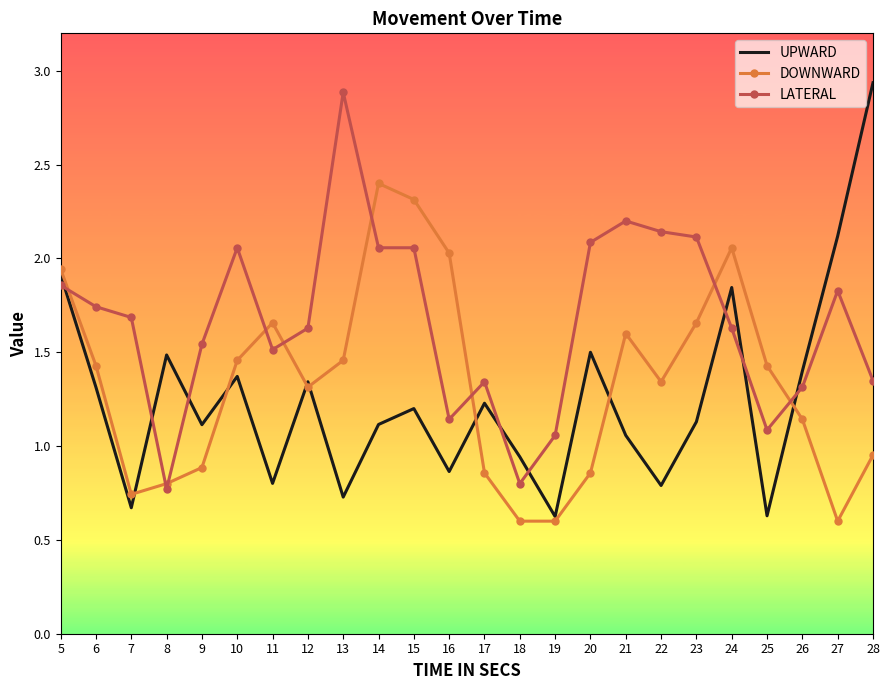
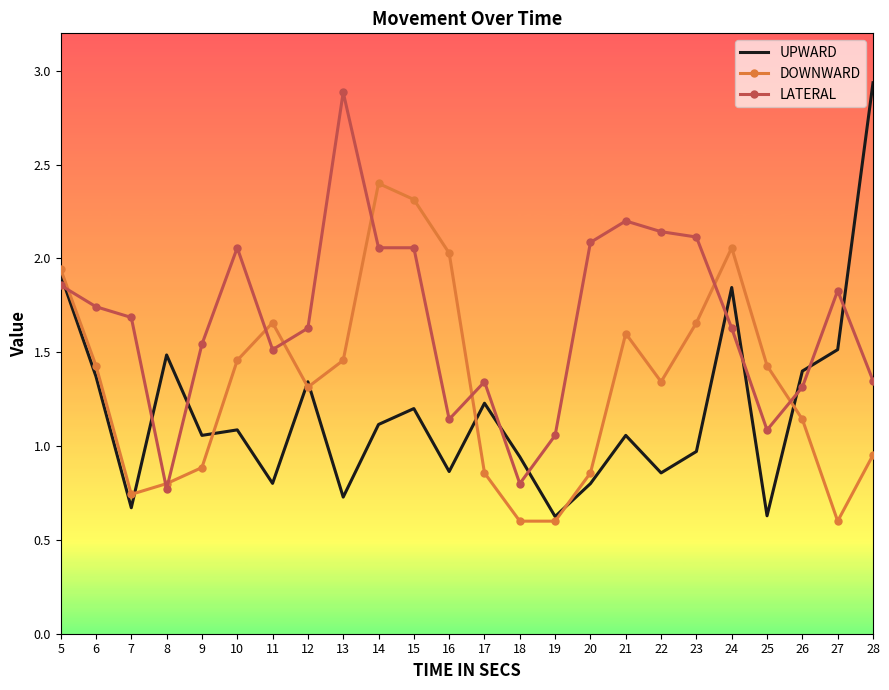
  {
    "UPWARD": {
      "5": 1.91,
-     "6": 1.31,
+     "6": 1.37,
      "7": 0.67,
      "8": 1.49,
-     "9": 1.11,
-     "10": 1.37,
+     "9": 1.06,
+     "10": 1.09,
      "11": 0.80,
      "12": 1.34,
      "13": 0.73,
      "14": 1.12,
      "15": 1.20,
      "16": 0.86,
      "17": 1.23,
      "18": 0.94,
      "19": 0.62,
-     "20": 1.5,
+     "20": 0.8,
      "21": 1.06,
-     "22": 0.79,
-     "23": 1.13,
+     "22": 0.86,
+     "23": 0.97,
      "24": 1.85,
      "25": 0.63,
      "26": 1.40,
-     "27": 2.12,
+     "27": 1.51,
      "28": 2.94
    }
  }
